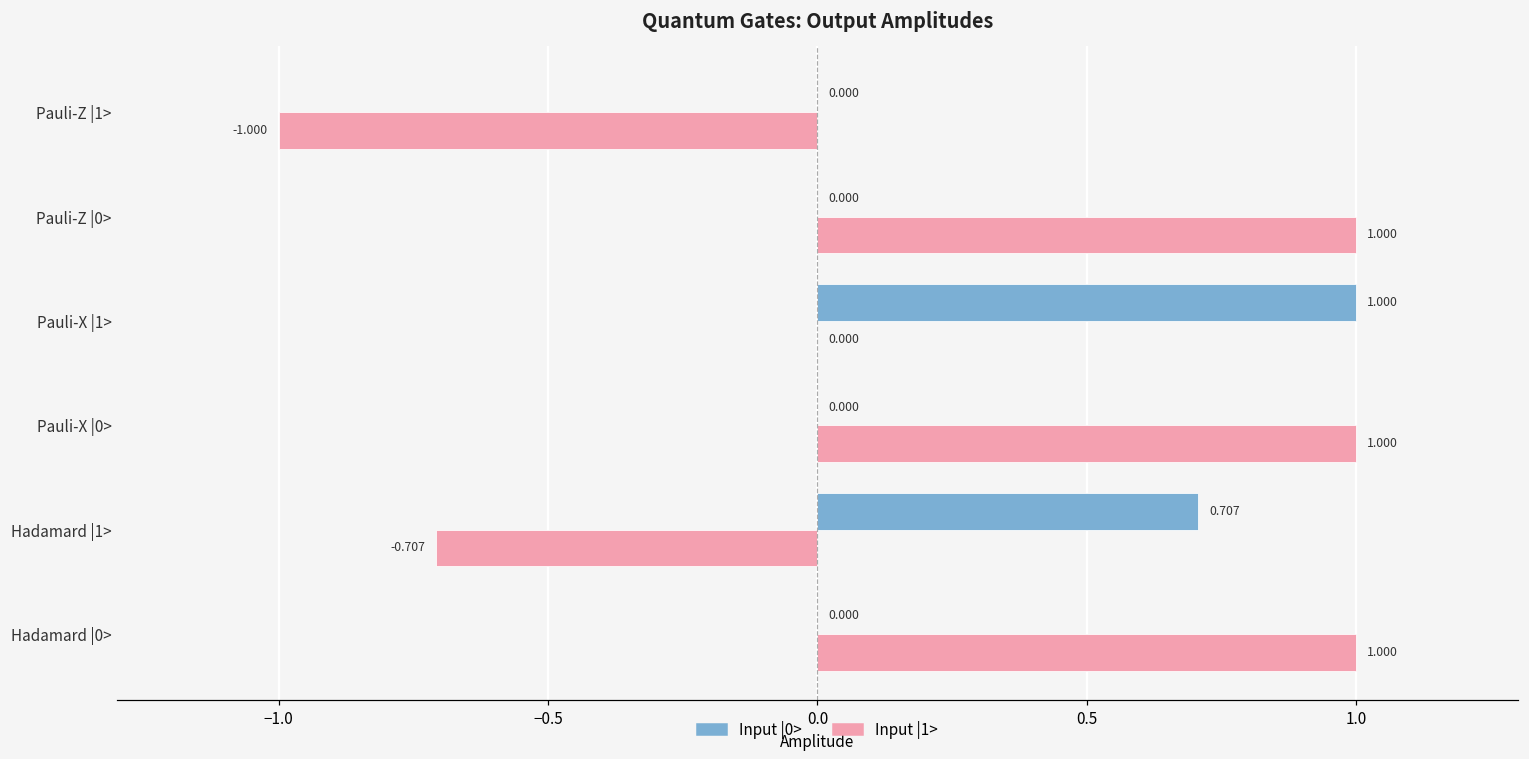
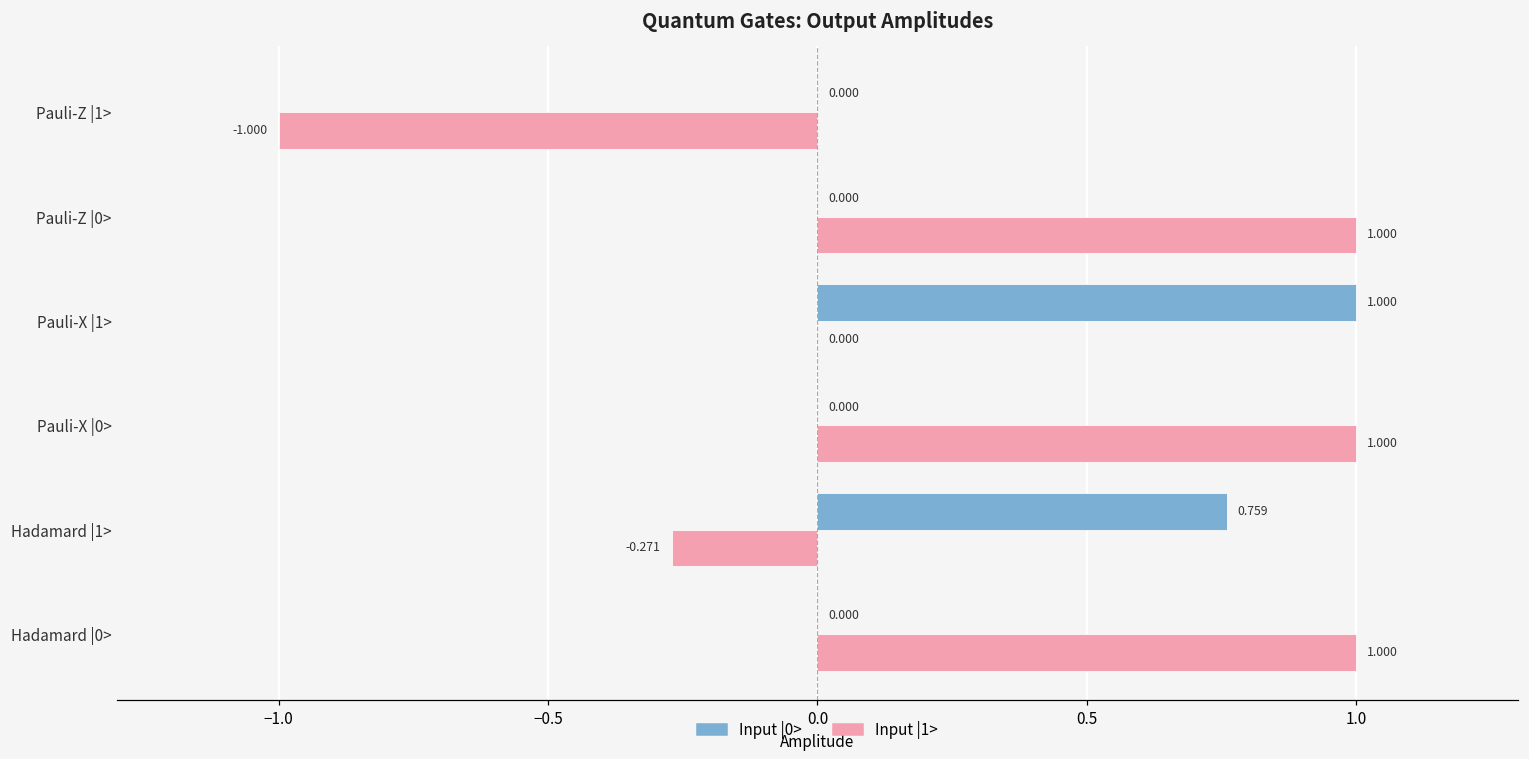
  {
    "Input |0>": {
      "Pauli-Z |1>": 0.000,
      "Pauli-Z |0>": 0.000,
      "Pauli-X |1>": 1.000,
      "Pauli-X |0>": 0.000,
-     "Hadamard |1>": 0.707,
+     "Hadamard |1>": 0.759,
      "Hadamard |0>": 0.000
    },
    "Input |1>": {
      "Pauli-Z |1>": -1.000,
      "Pauli-Z |0>": 1.000,
      "Pauli-X |1>": 0.000,
      "Pauli-X |0>": 1.000,
-     "Hadamard |1>": -0.707,
+     "Hadamard |1>": -0.271,
      "Hadamard |0>": 1.000
    }
  }
